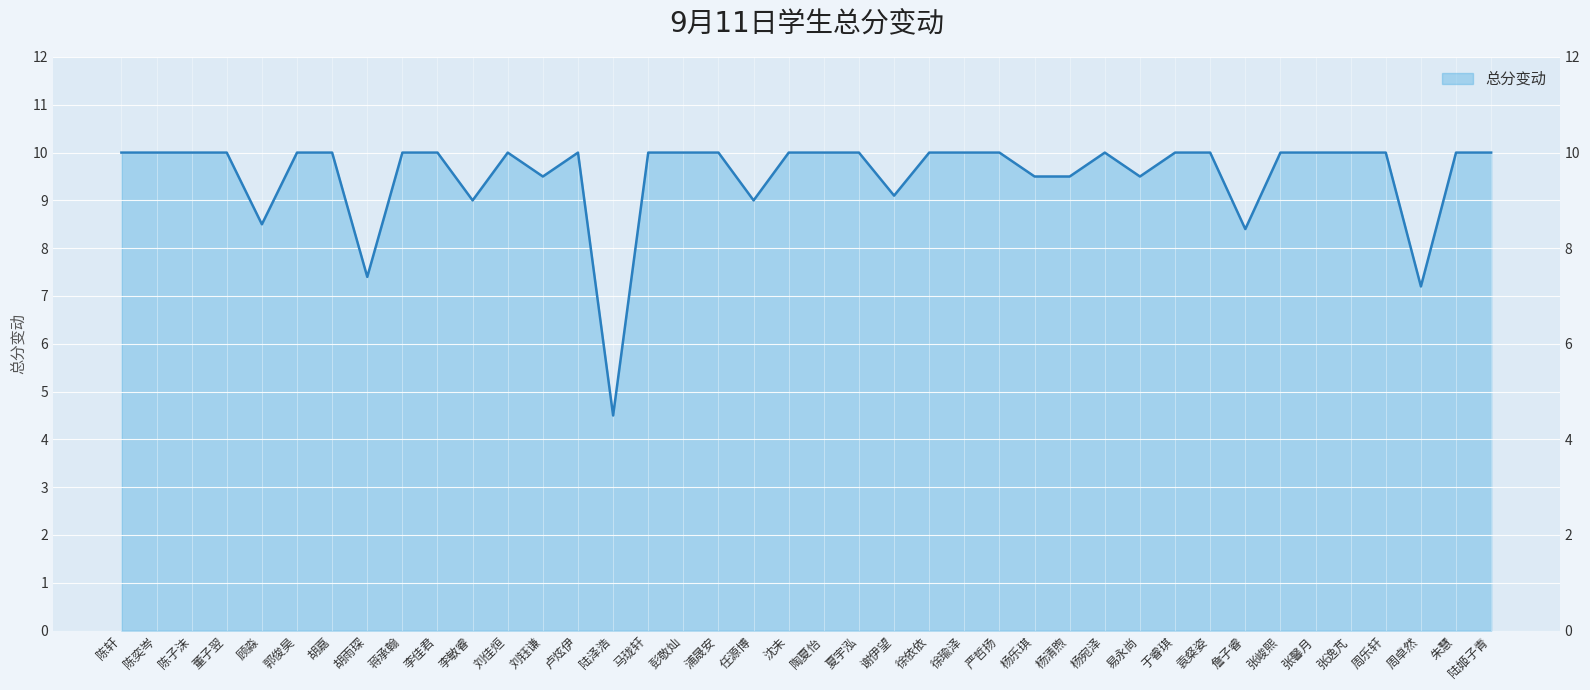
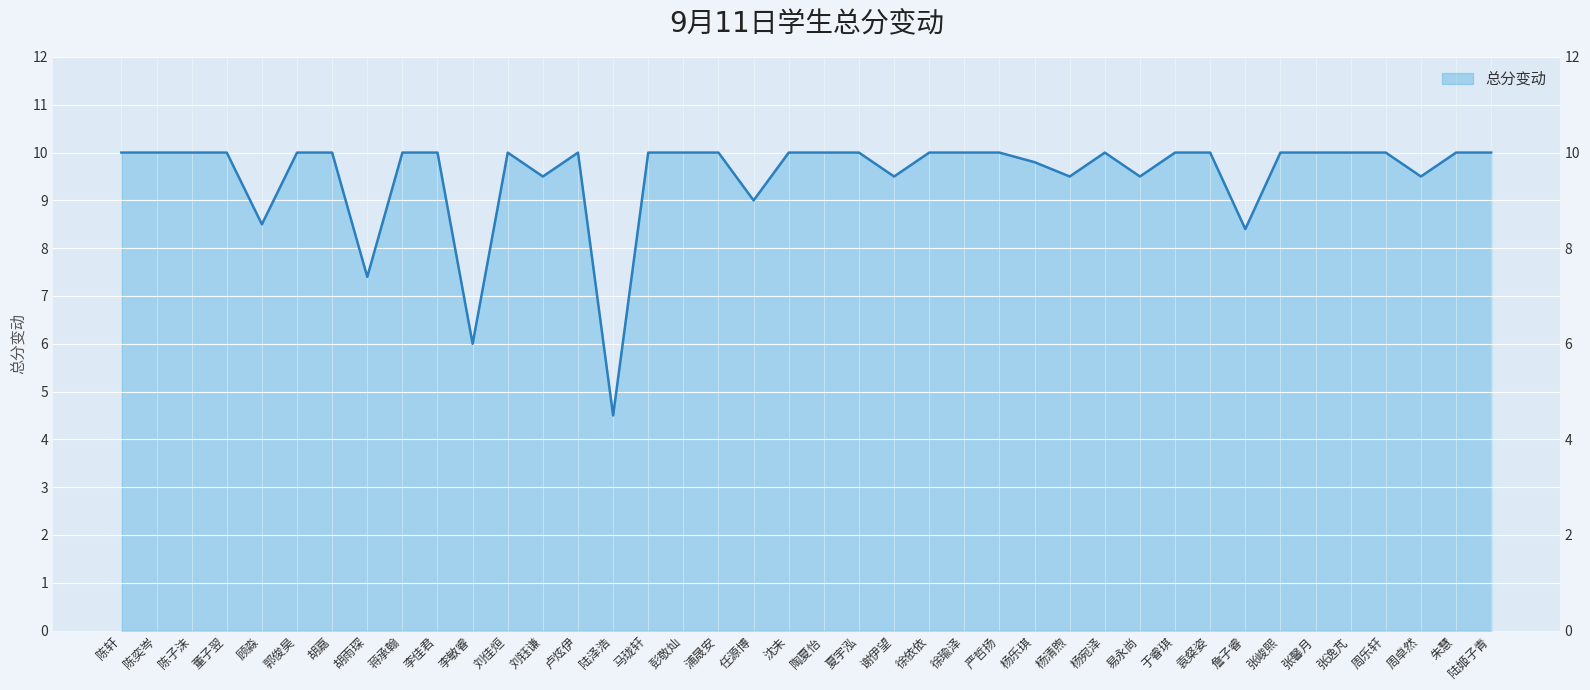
  {
    "陈轩": 10.0,
    "陈奕岑": 10.0,
    "陈子沫": 10.0,
    "董子翌": 10.0,
    "顾淼": 8.5,
    "郭俊昊": 10.0,
    "胡嘉": 10.0,
    "胡雨琛": 7.4,
    "蒋承翰": 10.0,
    "李佳君": 10.0,
-   "李敏睿": 9,
+   "李敏睿": 6,
    "刘佳烜": 10.0,
    "刘钰谦": 9.5,
    "卢炫伊": 10.0,
    "陆泽浩": 4.5,
    "马珑轩": 10.0,
    "彭敬灿": 10.0,
    "浦晟安": 10.0,
    "任源博": 9.0,
    "沈未": 10.0,
    "陶夏怡": 10.0,
    "夏宇泓": 10.0,
-   "谢伊望": 9.1,
+   "谢伊望": 9.5,
    "徐依依": 10.0,
    "徐瑜泽": 10.0,
    "严哲扬": 10.0,
-   "杨乐琪": 9.5,
+   "杨乐琪": 9.8,
    "杨清煦": 9.5,
    "杨宛泽": 10.0,
    "易永尚": 9.5,
    "于睿琪": 10.0,
    "袁粲姿": 10.0,
    "詹子睿": 8.4,
    "张峻熙": 10.0,
    "张馨月": 10.0,
    "张逸芃": 10.0,
    "周乐轩": 10.0,
-   "周卓然": 7.2,
+   "周卓然": 9.5,
    "朱慧": 10.0,
    "陆姬子青": 10.0
  }
